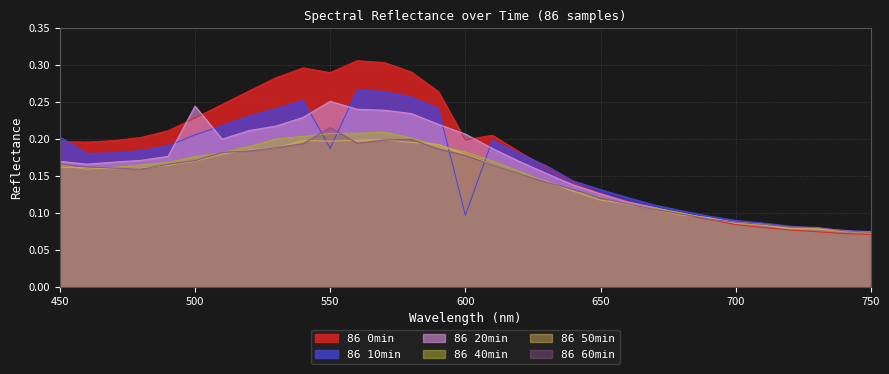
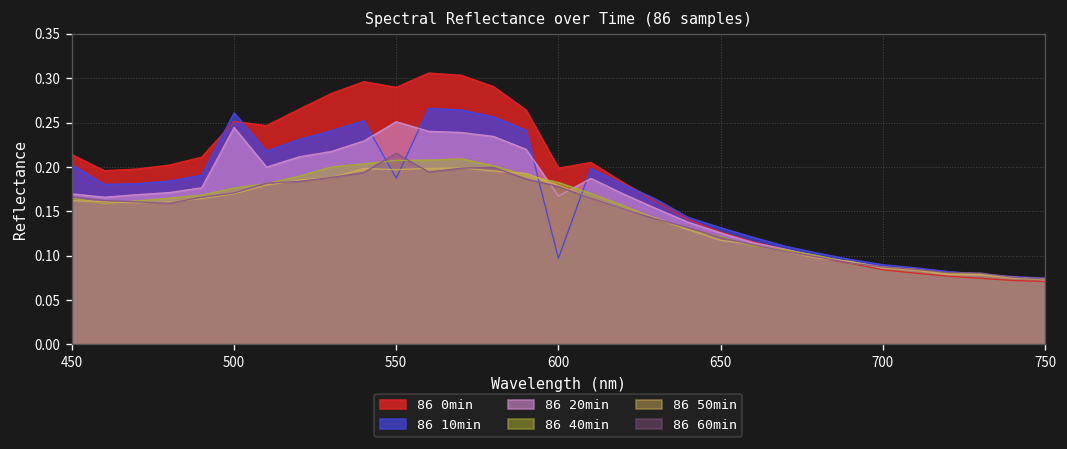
  {
    "86 0min": {
-     "450": 0.20,
-     "500": 0.23,
+     "450": 0.21,
+     "500": 0.25,
      "550": 0.29,
      "600": 0.20
    },
    "86 10min": {
      "450": 0.20,
-     "500": 0.21,
+     "500": 0.26,
      "550": 0.19,
      "600": 0.10,
      "650": 0.13
    },
    "86 20min": {
      "500": 0.24,
      "550": 0.25,
-     "600": 0.21
+     "600": 0.17
    },
    "86 60min": {
      "550": 0.22
    }
  }
